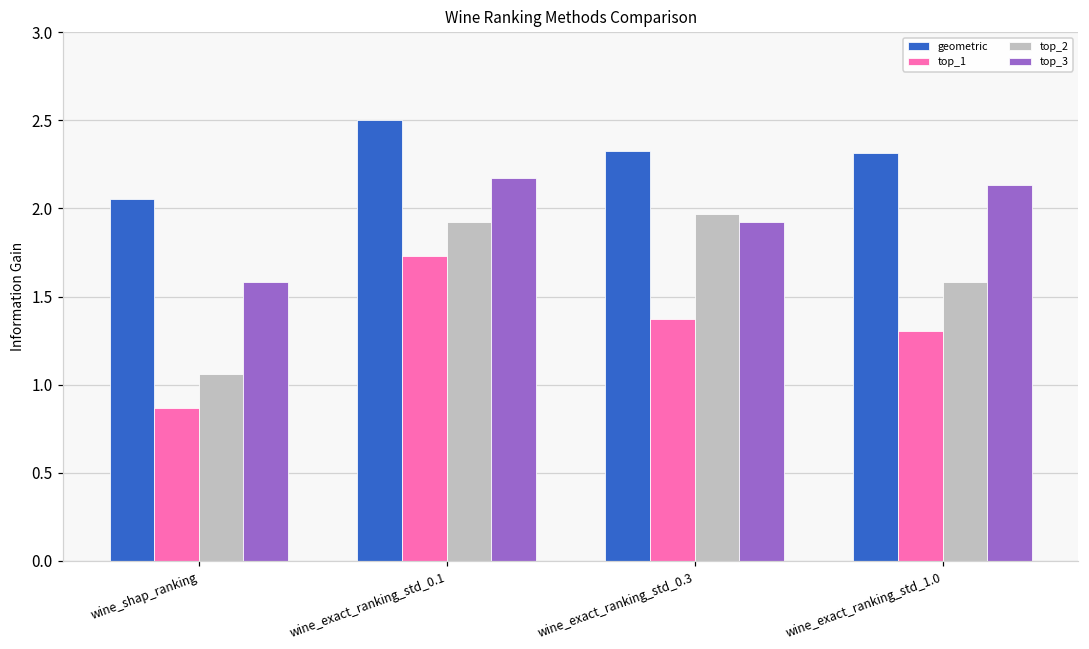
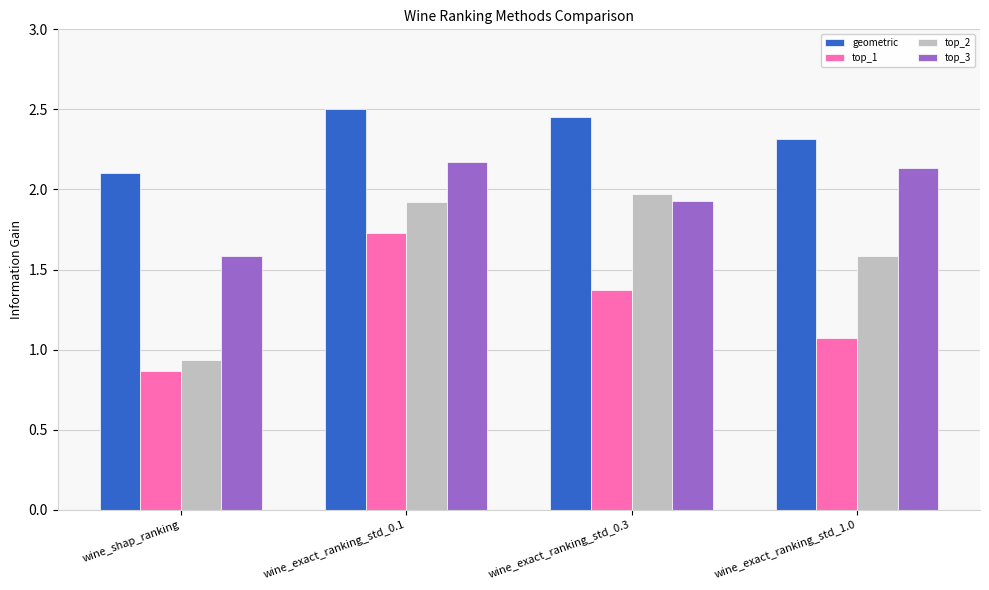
  {
    "geometric": {
-     "wine_shap_ranking": 2.05,
+     "wine_shap_ranking": 2.10,
      "wine_exact_ranking_std_0.1": 2.50,
-     "wine_exact_ranking_std_0.3": 2.32,
+     "wine_exact_ranking_std_0.3": 2.45,
      "wine_exact_ranking_std_1.0": 2.32
    },
    "top_1": {
      "wine_shap_ranking": 0.87,
      "wine_exact_ranking_std_0.1": 1.73,
      "wine_exact_ranking_std_0.3": 1.37,
-     "wine_exact_ranking_std_1.0": 1.30
+     "wine_exact_ranking_std_1.0": 1.07
    },
    "top_2": {
-     "wine_shap_ranking": 1.06,
+     "wine_shap_ranking": 0.94,
      "wine_exact_ranking_std_0.1": 1.92,
      "wine_exact_ranking_std_0.3": 1.97,
      "wine_exact_ranking_std_1.0": 1.58
    },
    "top_3": {
      "wine_shap_ranking": 1.58,
      "wine_exact_ranking_std_0.1": 2.17,
      "wine_exact_ranking_std_0.3": 1.93,
      "wine_exact_ranking_std_1.0": 2.13
    }
  }
